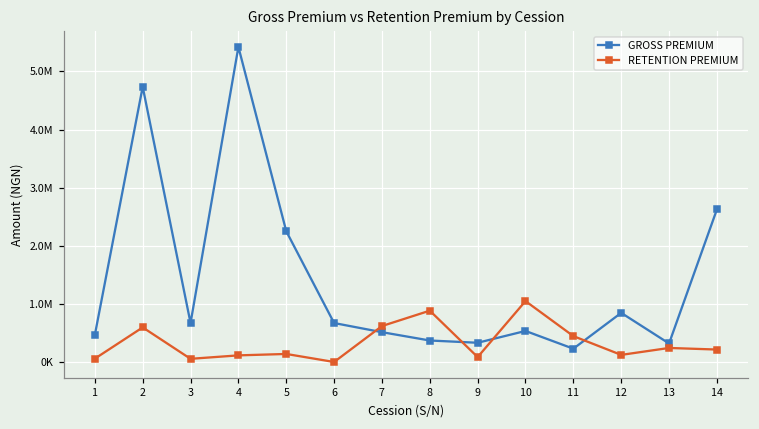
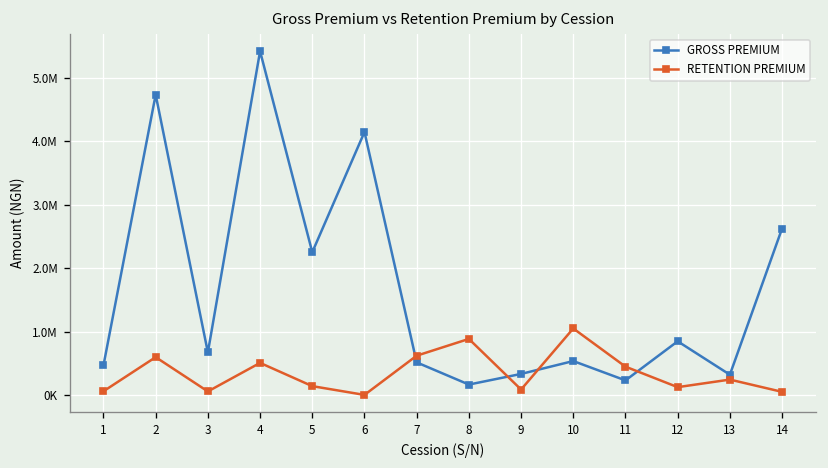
  {
    "GROSS PREMIUM": {
      "1": 500000,
      "2": 4700000,
      "3": 700000,
      "4": 5400000,
      "5": 2300000,
-     "6": 700000,
+     "6": 4100000,
      "7": 500000,
-     "8": 400000,
+     "8": 200000,
      "9": 300000,
      "10": 500000,
      "11": 200000,
      "12": 900000,
      "13": 300000,
      "14": 2600000
    },
    "RETENTION PREMIUM": {
      "1": 100000,
      "2": 600000,
      "3": 100000,
-     "4": 100000,
+     "4": 500000,
      "5": 100000,
      "6": 0,
      "7": 600000,
      "8": 900000,
      "9": 100000,
      "10": 1100000,
      "11": 500000,
      "12": 100000,
      "13": 200000,
-     "14": 200000
+     "14": 100000
    }
  }
